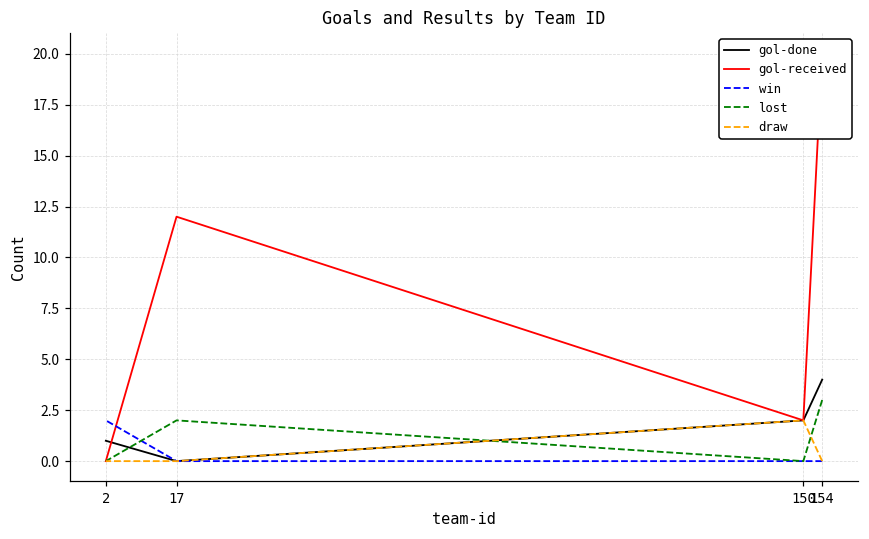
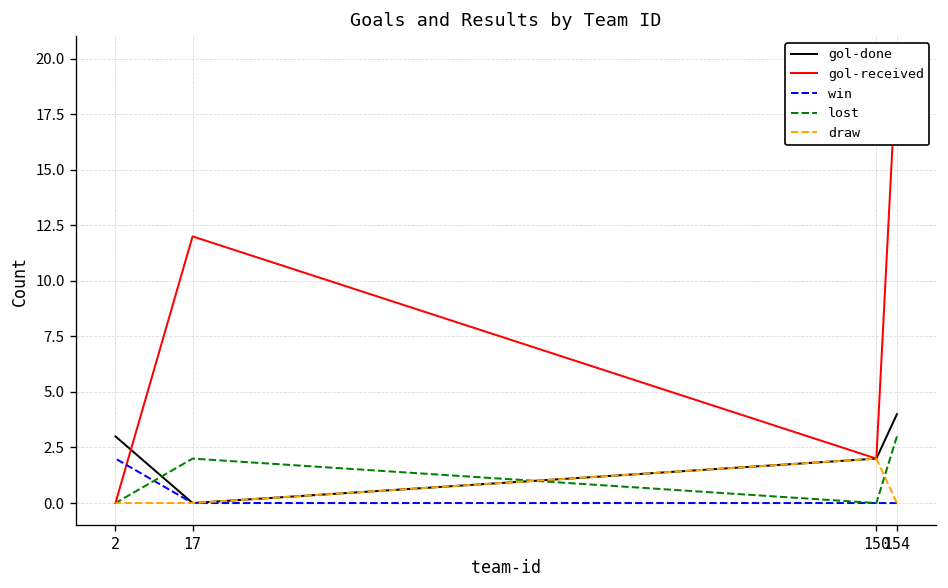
  {
    "gol-done": {
-     "2": 1
+     "2": 3
    },
    "gol-received": {
      "17": 12
    },
    "win": {
      "2": 2
    },
    "lost": {
      "17": 2
    }
  }
